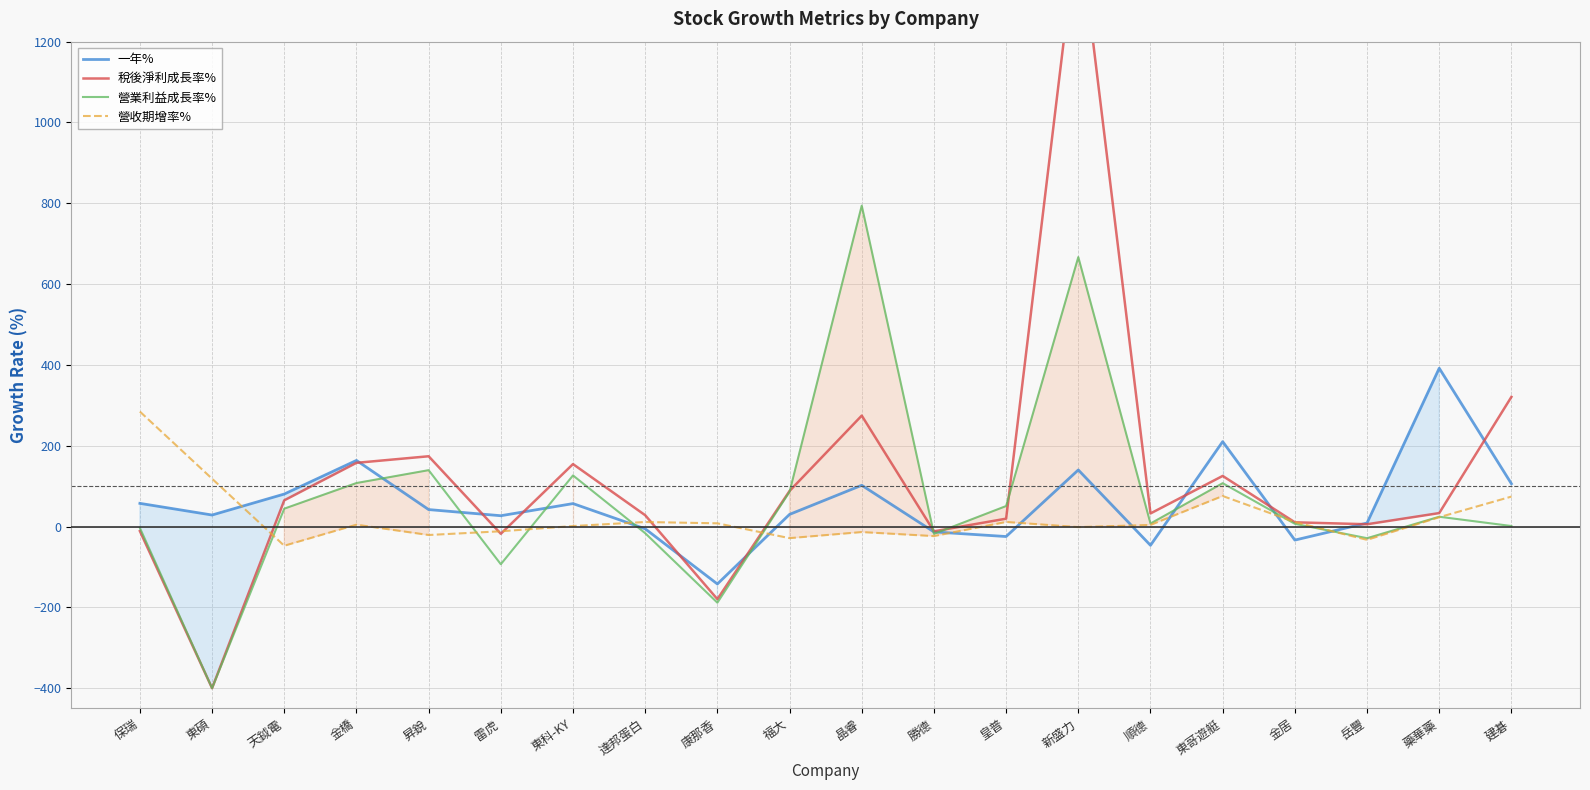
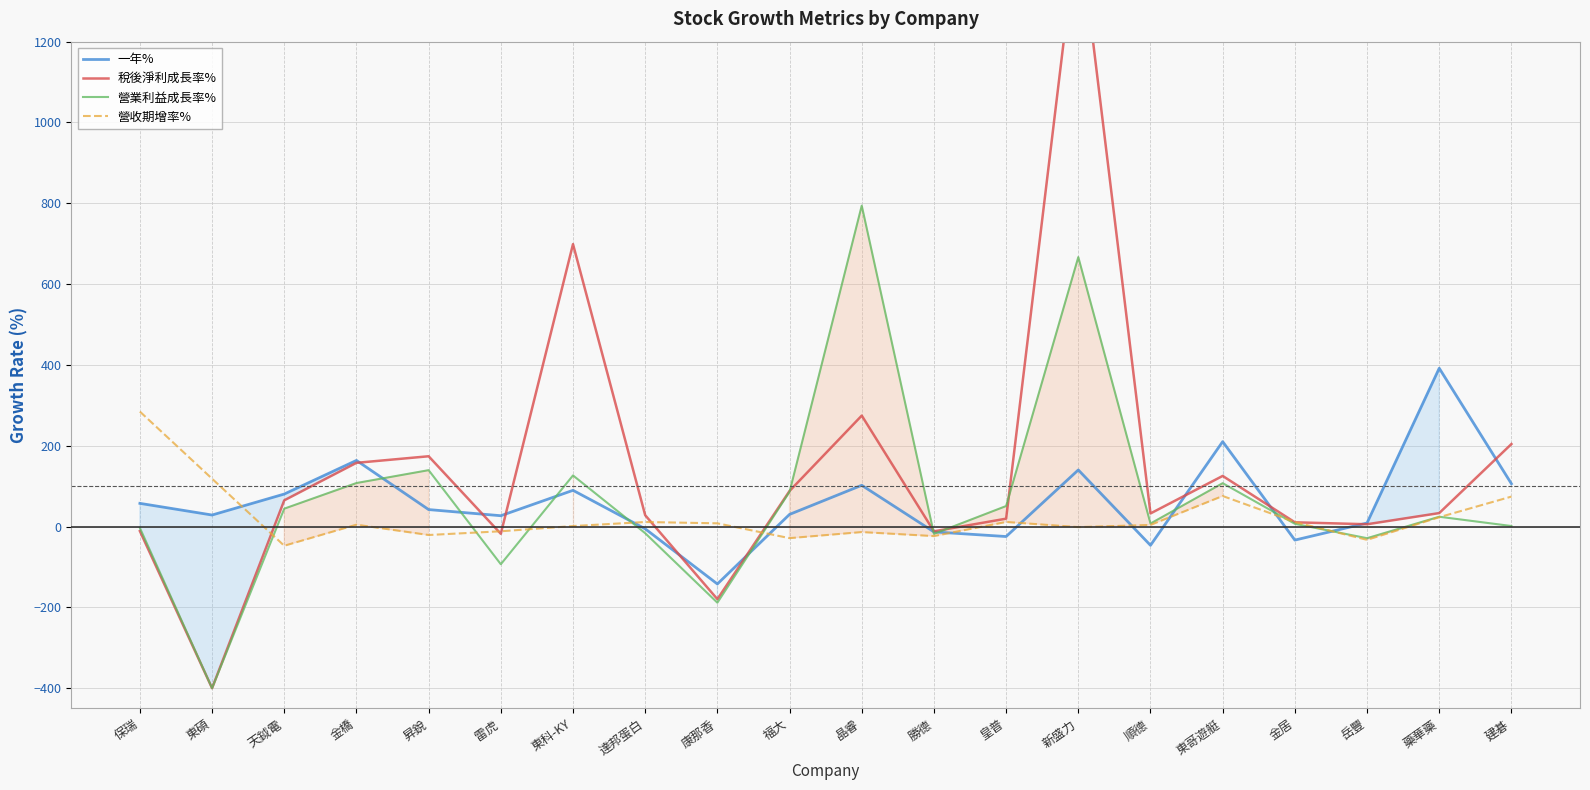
  {
    "一年%": {
      "保瑞": 60,
      "東碩": 30,
      "天鉞電": 80,
      "昇銳": 40,
      "雷虎": 30,
-     "東科-KY": 60,
+     "東科-KY": 90,
      "達邦蛋白": -10,
      "康那香": -140,
      "福大": 30,
      "晶睿": 100,
      "皇普": -20,
      "新盛力": 140,
      "順德": -50,
      "東哥遊艇": 210,
      "金居": -30,
      "藥華藥": 390,
      "建碁": 110
    },
    "稅後淨利成長率%": {
      "保瑞": -10,
      "天鉞電": 60,
      "昇銳": 170,
-     "東科-KY": 150,
+     "東科-KY": 700,
      "達邦蛋白": 30,
      "康那香": -180,
      "晶睿": 270,
      "皇普": 20,
      "順德": 30,
      "東哥遊艇": 130,
      "藥華藥": 30,
-     "建碁": 320
+     "建碁": 200
    },
    "營業利益成長率%": {
      "保瑞": 0,
      "天鉞電": 40,
      "金橋": 110,
      "昇銳": 140,
      "雷虎": -90,
      "東科-KY": 130,
      "達邦蛋白": -20,
      "康那香": -190,
      "晶睿": 790,
      "皇普": 50,
      "新盛力": 670,
      "東哥遊艇": 110,
      "建碁": 0
    },
    "營收期增率%": {
      "保瑞": 280,
      "東碩": 120,
      "天鉞電": -50,
      "金橋": 0,
      "昇銳": -20,
      "東科-KY": 0,
      "達邦蛋白": 10,
      "康那香": 10,
      "福大": -30,
      "晶睿": -10,
      "皇普": 10,
      "新盛力": 0,
      "東哥遊艇": 80,
      "建碁": 70
    }
  }
